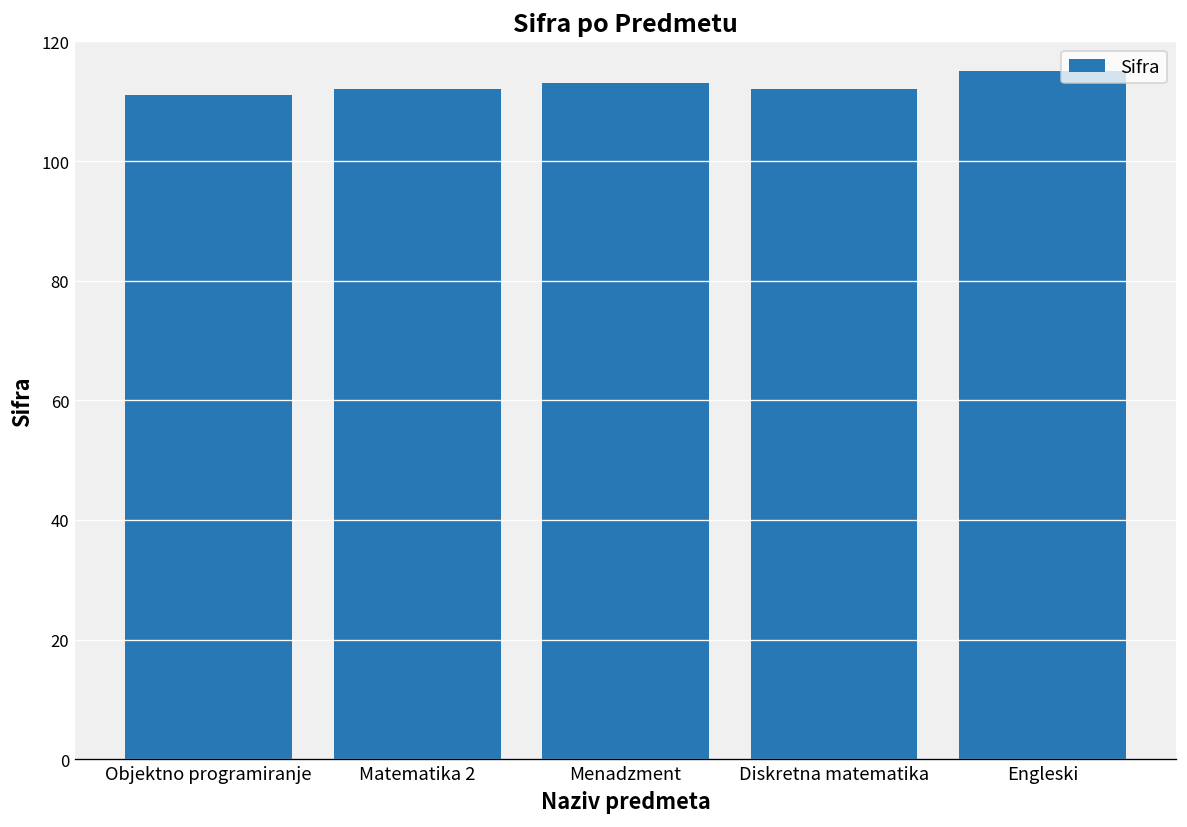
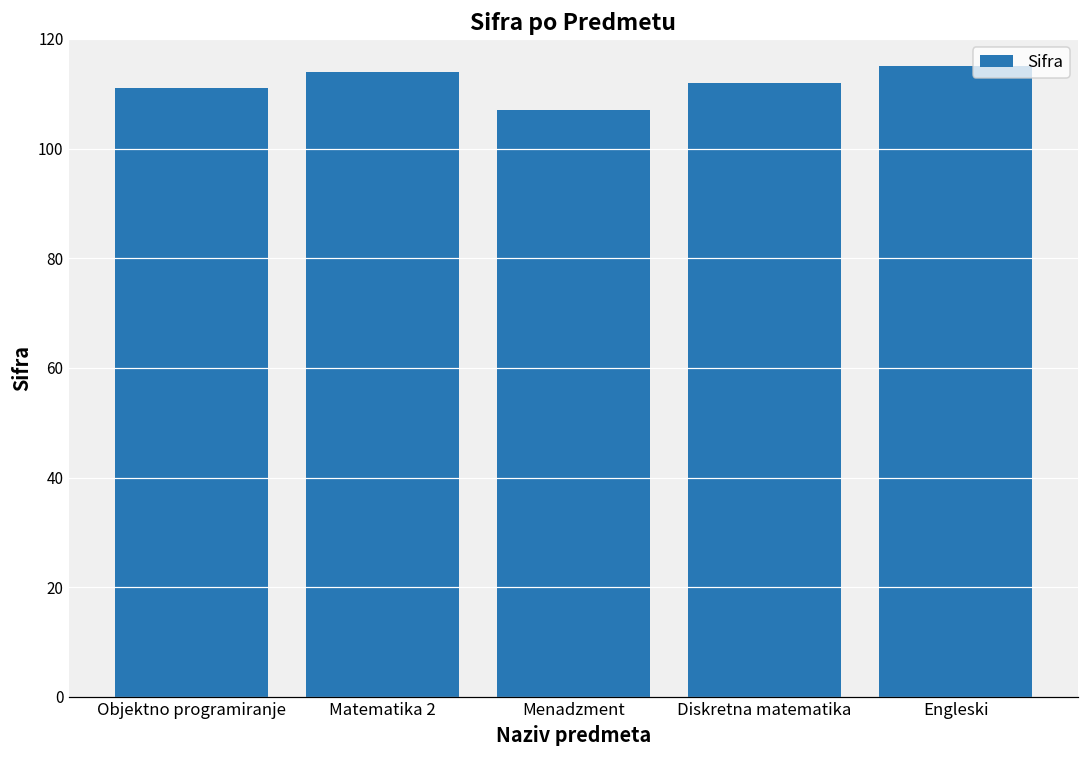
  {
    "Objektno programiranje": 111,
-   "Matematika 2": 112,
-   "Menadzment": 113,
+   "Matematika 2": 114,
+   "Menadzment": 107,
    "Diskretna matematika": 112,
    "Engleski": 115
  }
